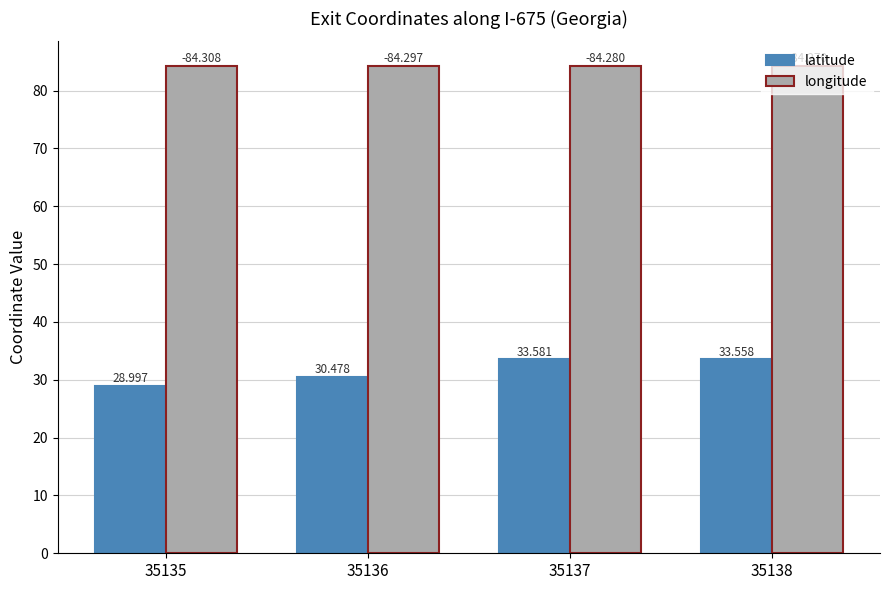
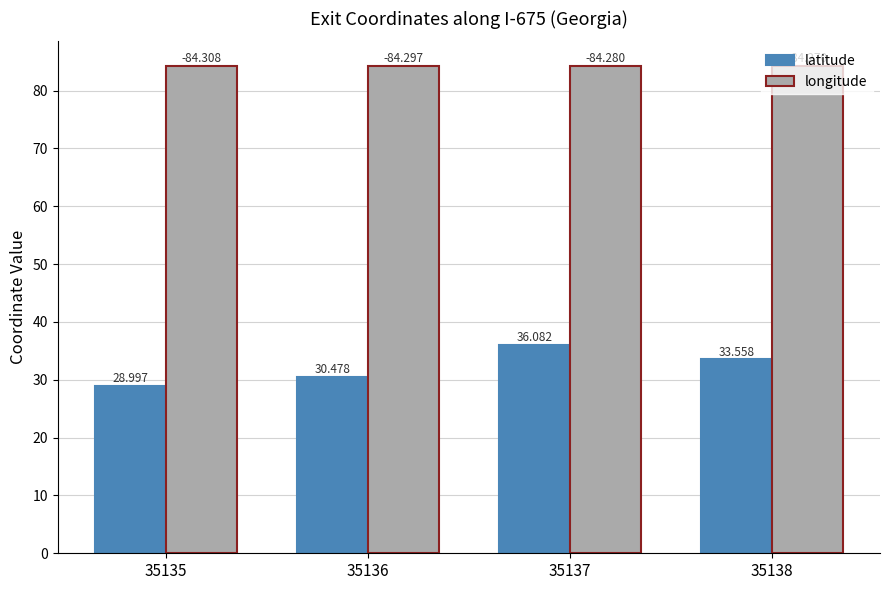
  {
    "latitude": {
      "35135": 28.997,
      "35136": 30.478,
-     "35137": 33.581,
+     "35137": 36.082,
      "35138": 33.558
    }
  }
